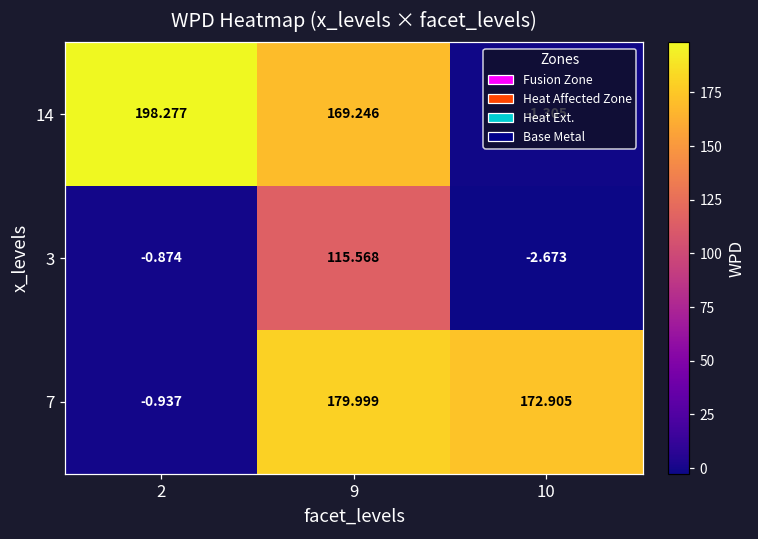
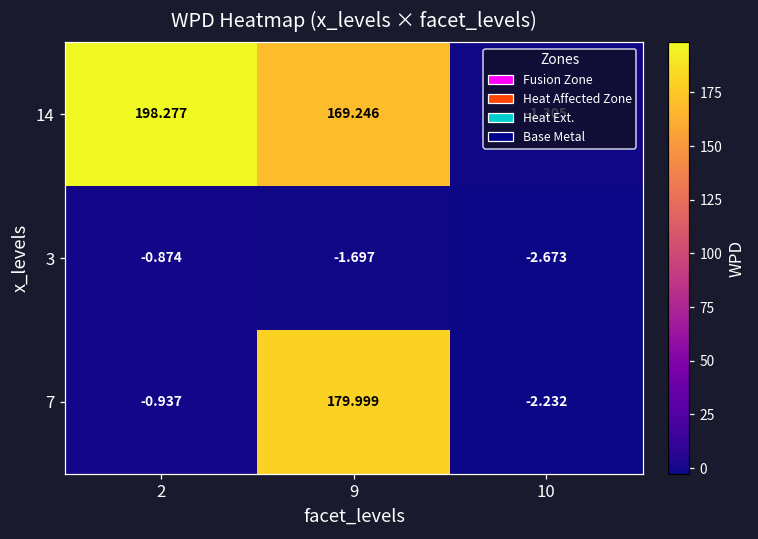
  {
    "14": {
      "2": 198.277,
      "9": 169.246
    },
    "3": {
      "2": -0.874,
-     "9": 115.568,
+     "9": -1.697,
      "10": -2.673
    },
    "7": {
      "2": -0.937,
      "9": 179.999,
-     "10": 172.905
+     "10": -2.232
    }
  }
